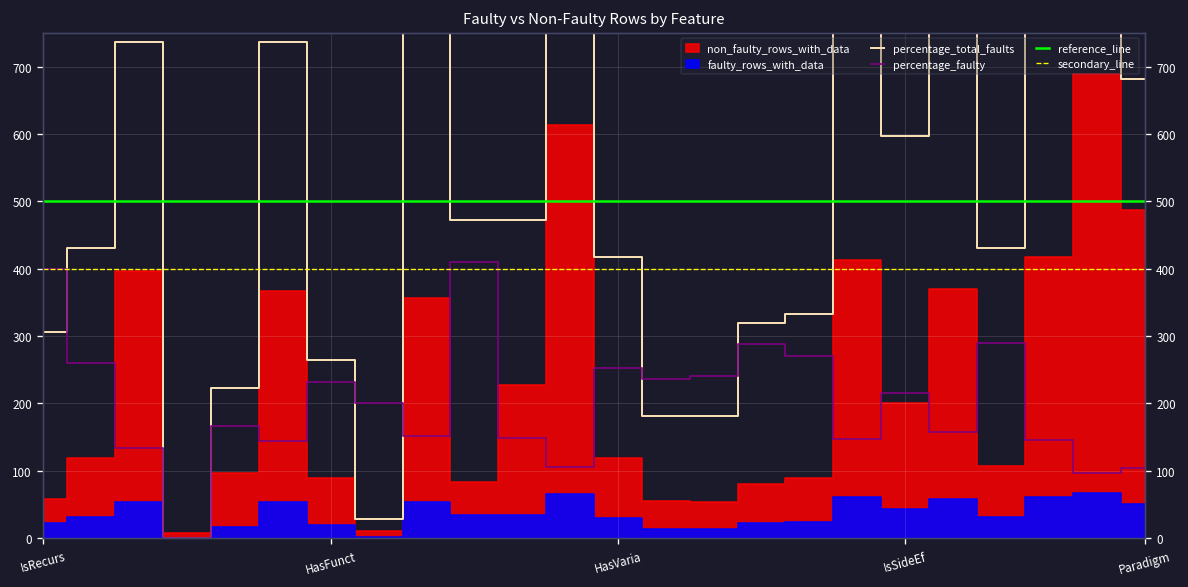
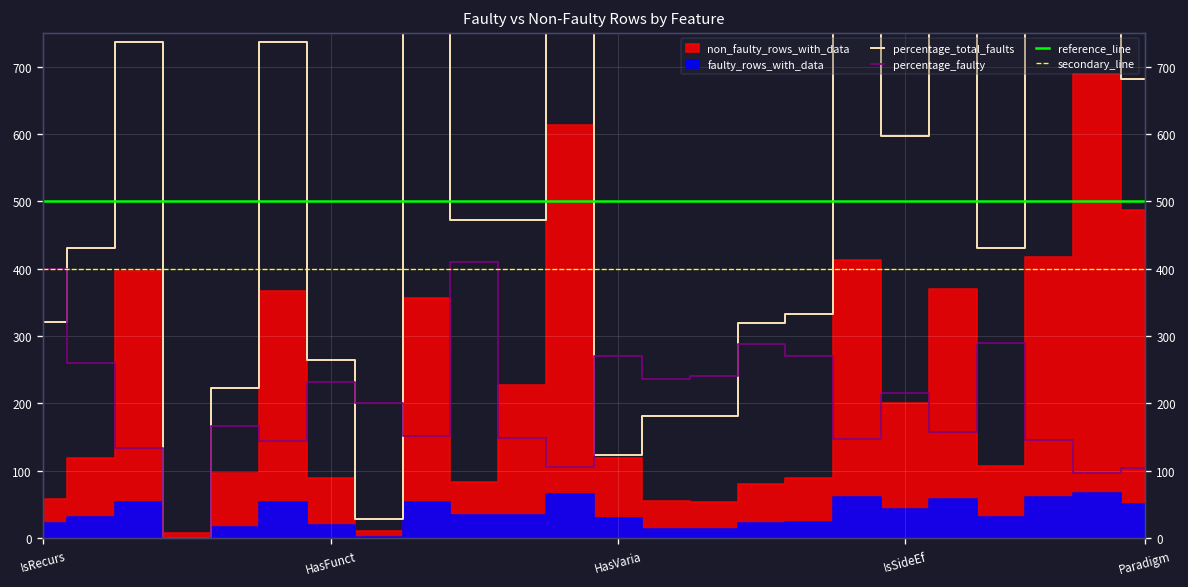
  {
    "percentage_total_faults": {
-     "IsRecurs": 310,
+     "IsRecurs": 320,
      "HasFunct": 260,
-     "HasVaria": 420,
+     "HasVaria": 120,
      "IsSideEf": 600,
      "Paradigm": 680
    },
    "percentage_faulty": {
      "IsRecurs": 400,
      "HasFunct": 230,
-     "HasVaria": 250,
+     "HasVaria": 270,
      "IsSideEf": 220,
      "Paradigm": 100
    }
  }
